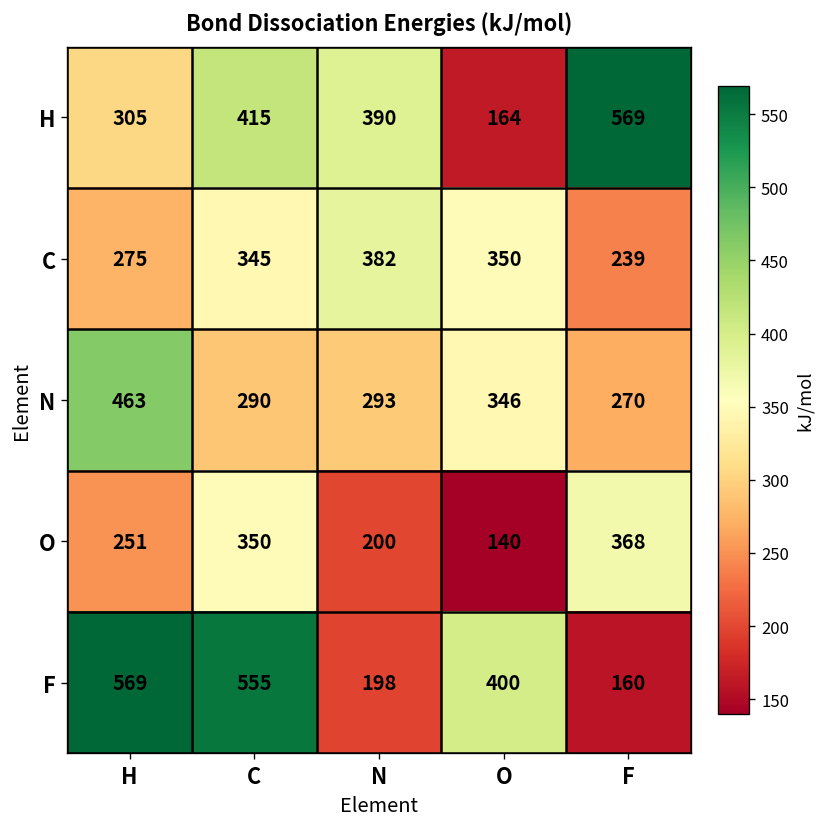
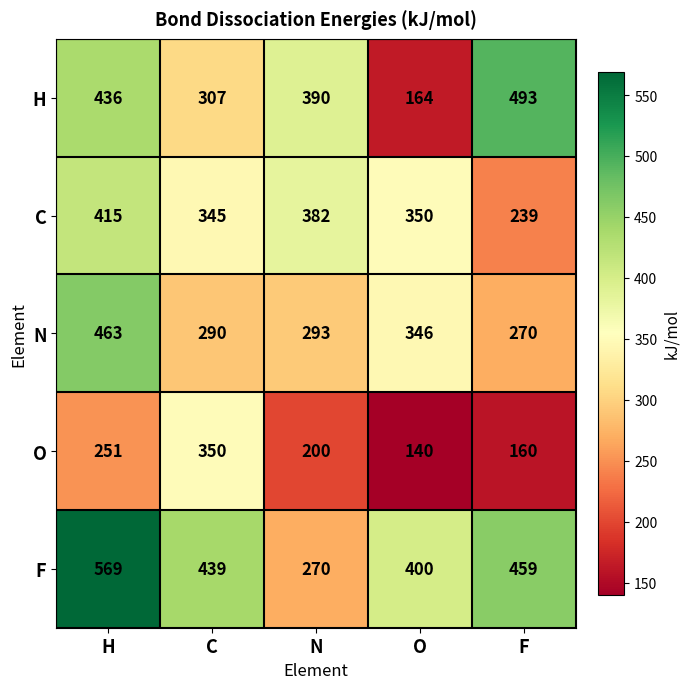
  {
    "H": {
-     "H": 305,
-     "C": 415,
+     "H": 436,
+     "C": 307,
      "N": 390,
      "O": 164,
-     "F": 569
+     "F": 493
    },
    "C": {
-     "H": 275,
+     "H": 415,
      "C": 345,
      "N": 382,
      "O": 350,
      "F": 239
    },
    "N": {
      "H": 463,
      "C": 290,
      "N": 293,
      "O": 346,
      "F": 270
    },
    "O": {
      "H": 251,
      "C": 350,
      "N": 200,
      "O": 140,
-     "F": 368
+     "F": 160
    },
    "F": {
      "H": 569,
-     "C": 555,
-     "N": 198,
+     "C": 439,
+     "N": 270,
      "O": 400,
-     "F": 160
+     "F": 459
    }
  }
